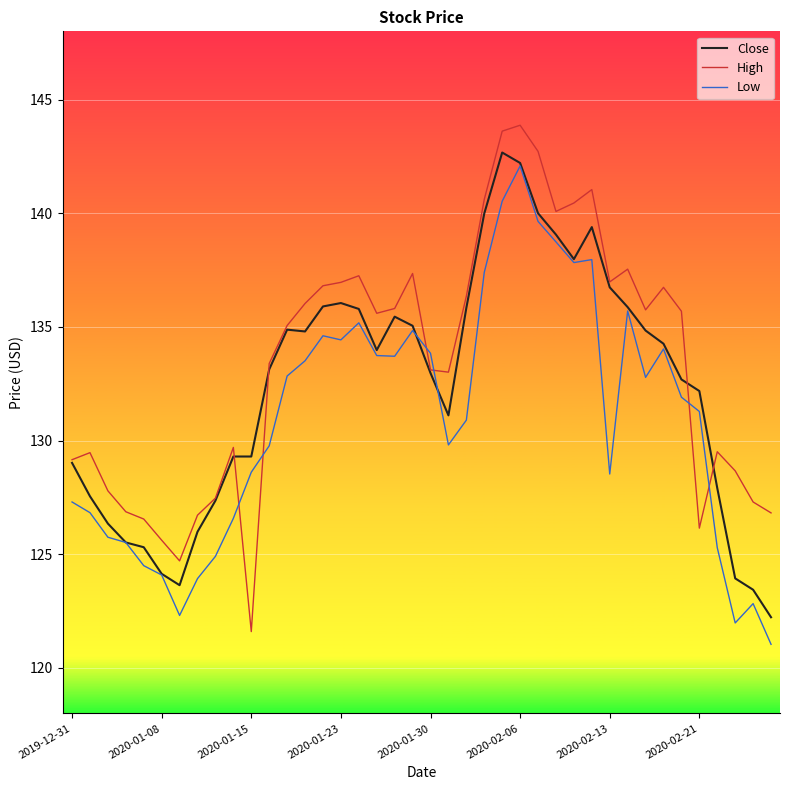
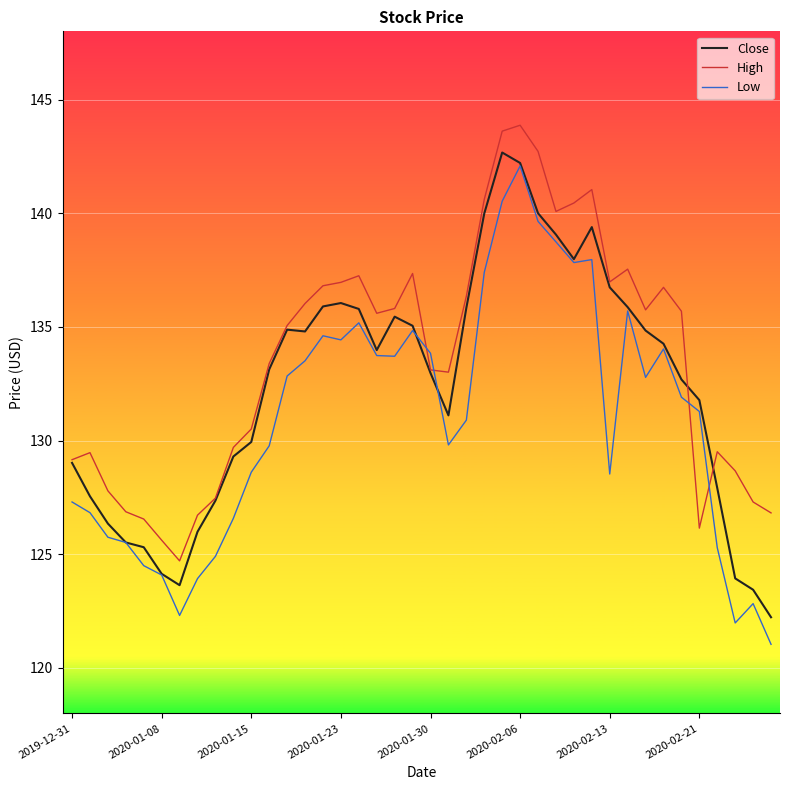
  {
    "Close": {
      "2019-12-31": 129.0,
-     "2020-01-15": 129.3,
+     "2020-01-15": 129.9,
      "2020-01-23": 136.1,
      "2020-01-30": 133.0,
      "2020-02-06": 142.2,
      "2020-02-13": 136.7,
-     "2020-02-21": 132.2
+     "2020-02-21": 131.8
    },
    "High": {
      "2019-12-31": 129.2,
      "2020-01-08": 125.6,
-     "2020-01-15": 121.6,
+     "2020-01-15": 130.5,
      "2020-01-23": 137.0,
      "2020-01-30": 133.1,
      "2020-02-06": 143.9,
      "2020-02-13": 137.0,
      "2020-02-21": 126.2
    },
    "Low": {
      "2019-12-31": 127.3,
      "2020-01-15": 128.6,
      "2020-01-23": 134.4,
      "2020-01-30": 133.8,
      "2020-02-06": 142.1,
      "2020-02-13": 128.5,
      "2020-02-21": 131.3
    }
  }
